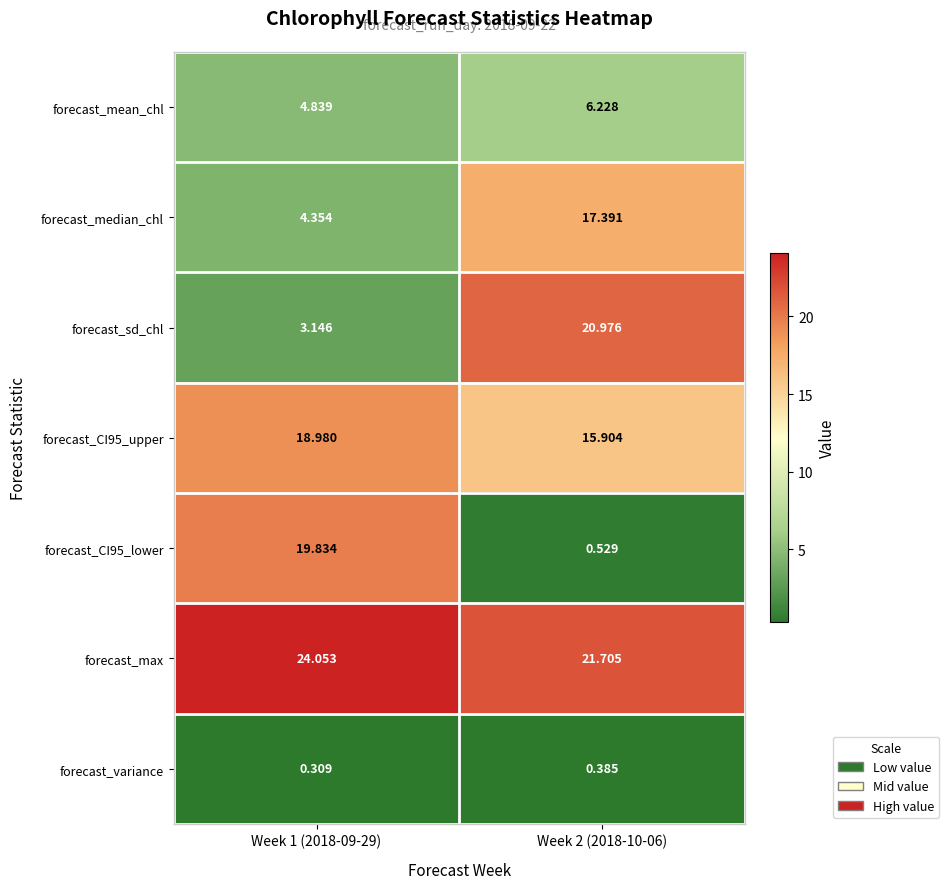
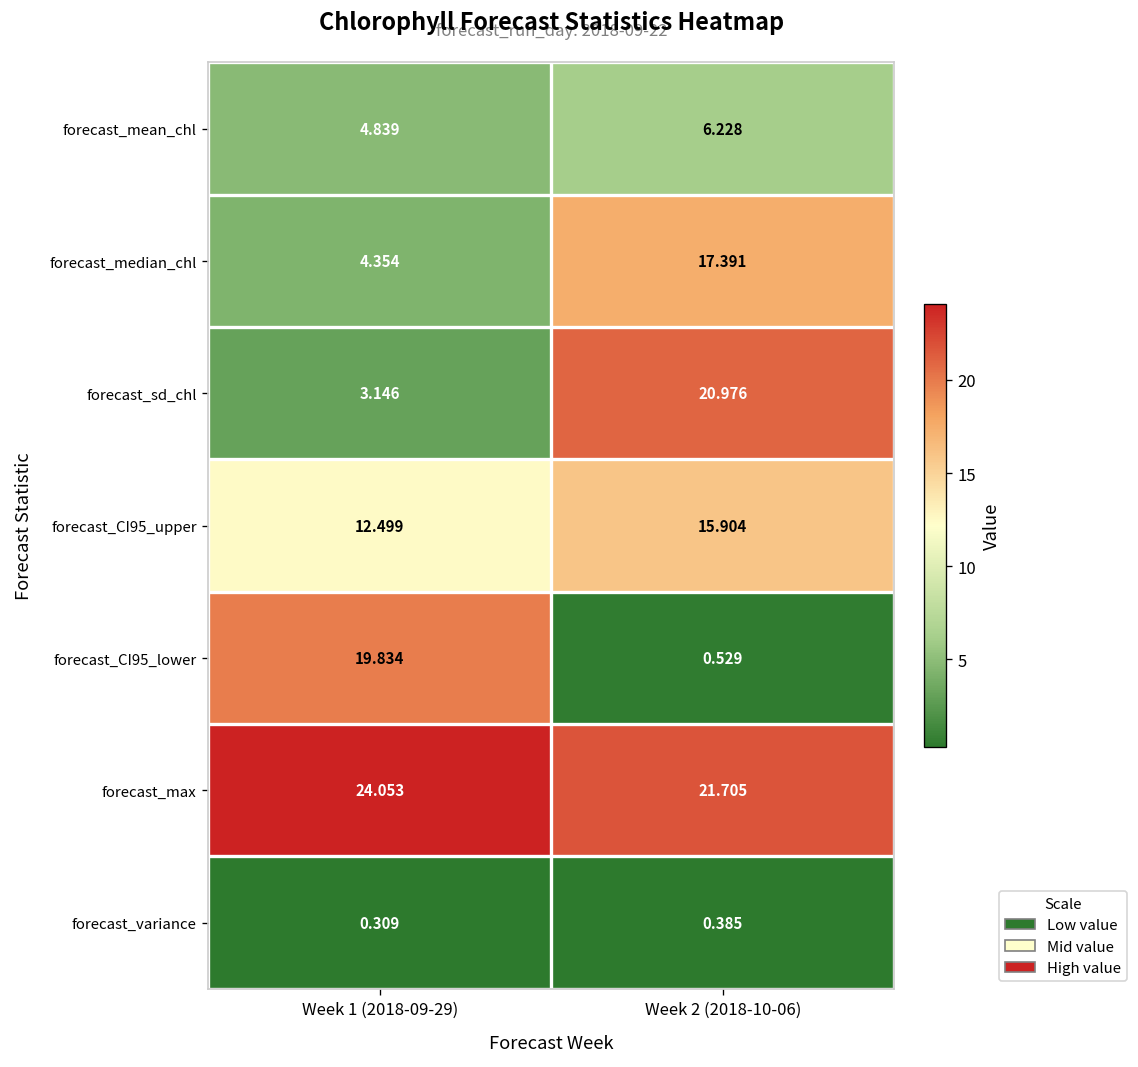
  {
    "forecast_mean_chl": {
      "Week 1 (2018-09-29)": 4.839,
      "Week 2 (2018-10-06)": 6.228
    },
    "forecast_median_chl": {
      "Week 1 (2018-09-29)": 4.354,
      "Week 2 (2018-10-06)": 17.391
    },
    "forecast_sd_chl": {
      "Week 1 (2018-09-29)": 3.146,
      "Week 2 (2018-10-06)": 20.976
    },
    "forecast_CI95_upper": {
-     "Week 1 (2018-09-29)": 18.980,
+     "Week 1 (2018-09-29)": 12.499,
      "Week 2 (2018-10-06)": 15.904
    },
    "forecast_CI95_lower": {
      "Week 1 (2018-09-29)": 19.834,
      "Week 2 (2018-10-06)": 0.529
    },
    "forecast_max": {
      "Week 1 (2018-09-29)": 24.053,
      "Week 2 (2018-10-06)": 21.705
    },
    "forecast_variance": {
      "Week 1 (2018-09-29)": 0.309,
      "Week 2 (2018-10-06)": 0.385
    }
  }
